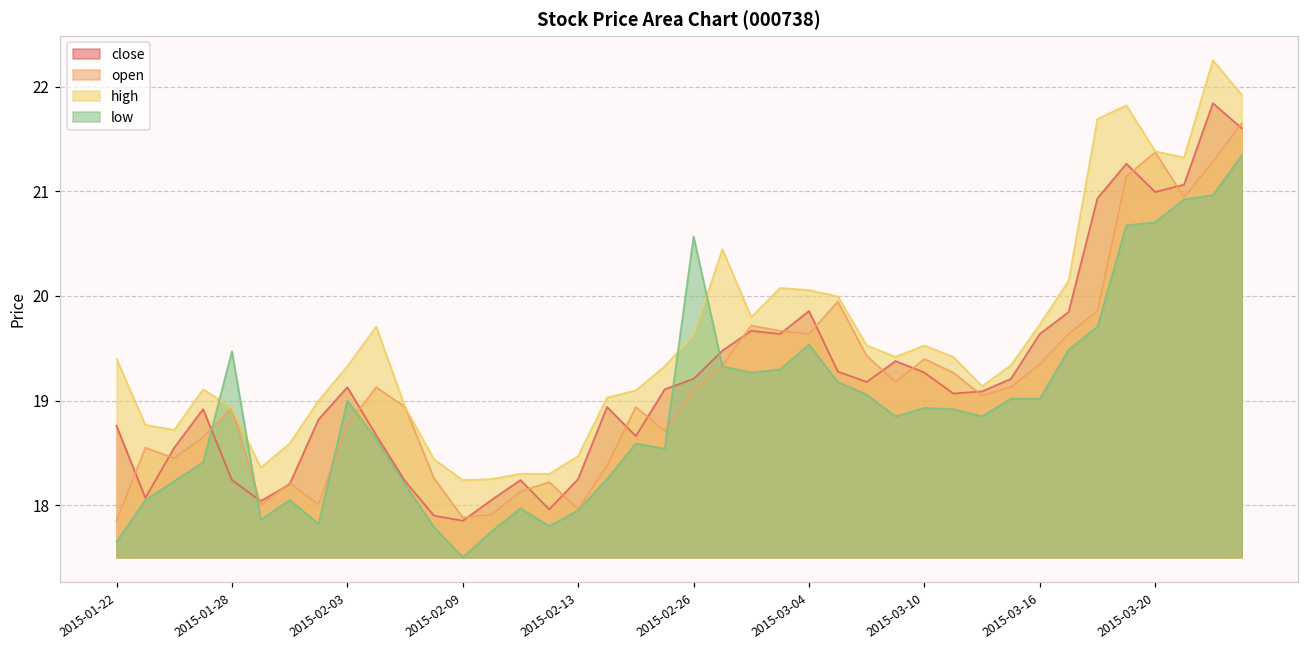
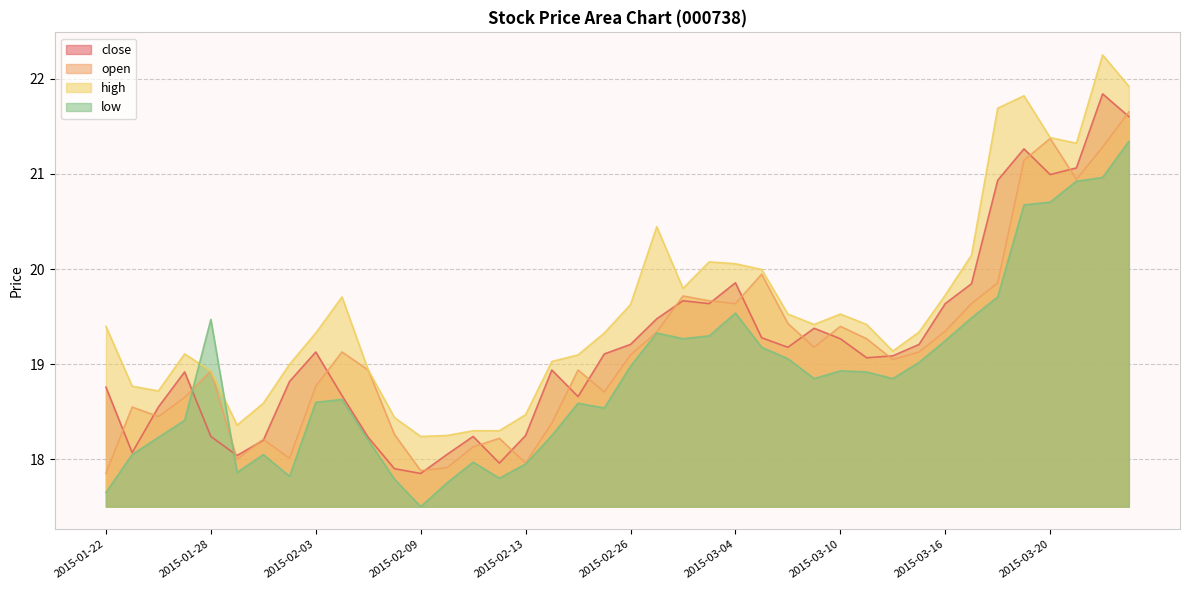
  {
    "low": {
      "2015-01-22": 17.7,
      "2015-01-28": 19.5,
-     "2015-02-03": 19.0,
+     "2015-02-03": 18.6,
      "2015-02-09": 17.5,
-     "2015-02-26": 20.6,
+     "2015-02-26": 19.0,
      "2015-03-04": 19.5,
      "2015-03-10": 18.9,
-     "2015-03-16": 19.0,
+     "2015-03-16": 19.2,
      "2015-03-20": 20.7
    }
  }
